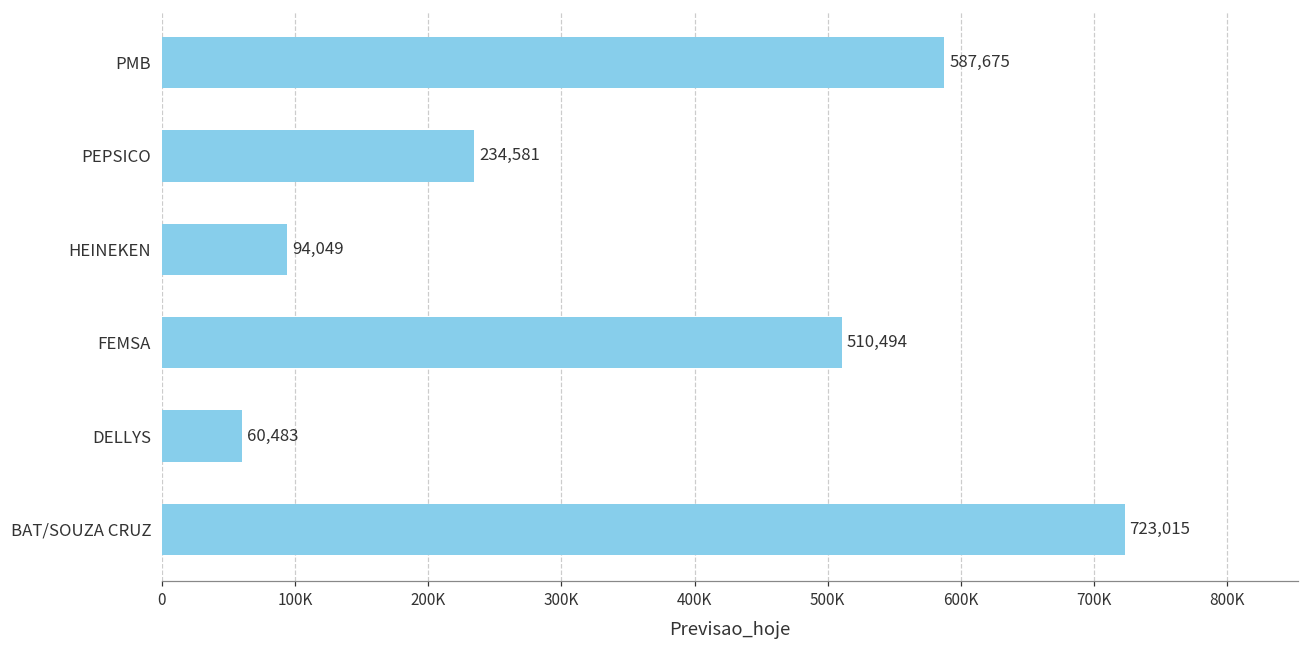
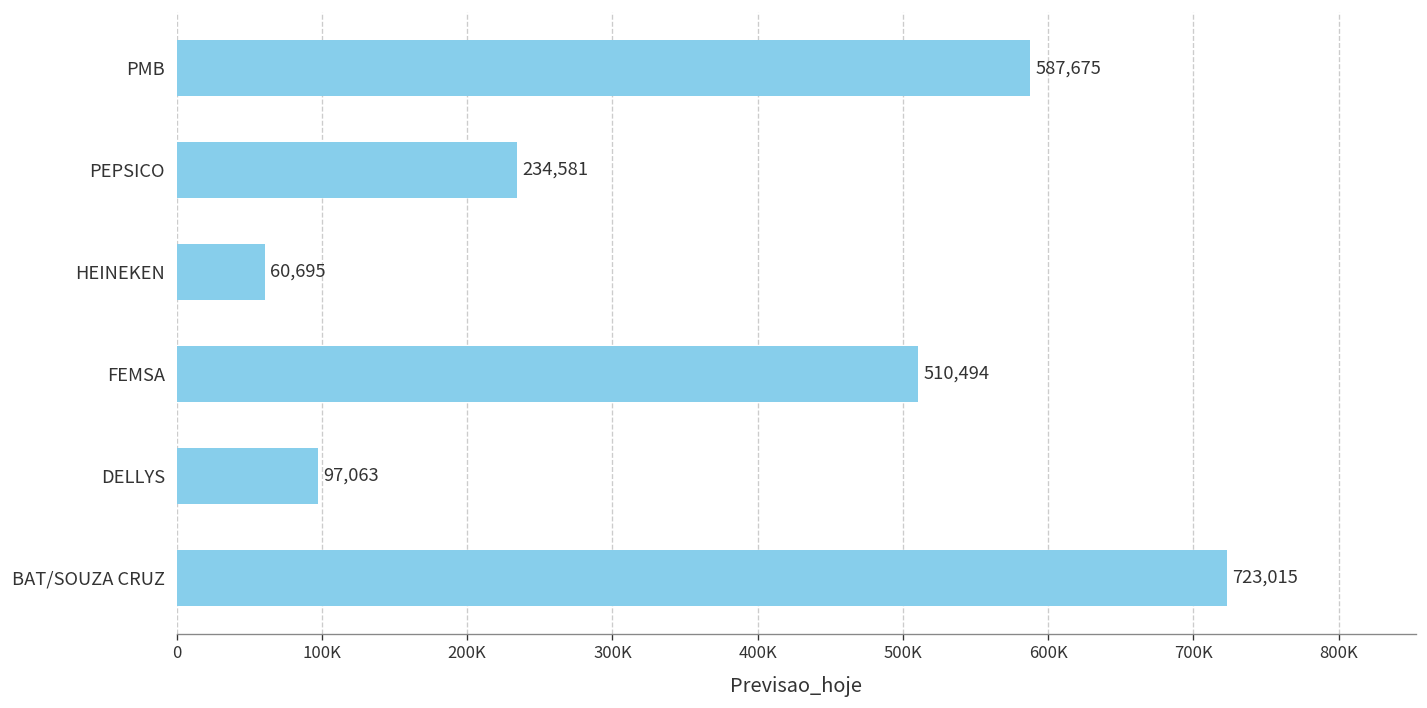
  {
    "PMB": "587,675",
    "PEPSICO": "234,581",
-   "HEINEKEN": "94,049",
+   "HEINEKEN": "60,695",
    "FEMSA": "510,494",
-   "DELLYS": "60,483",
+   "DELLYS": "97,063",
    "BAT/SOUZA CRUZ": "723,015"
  }
